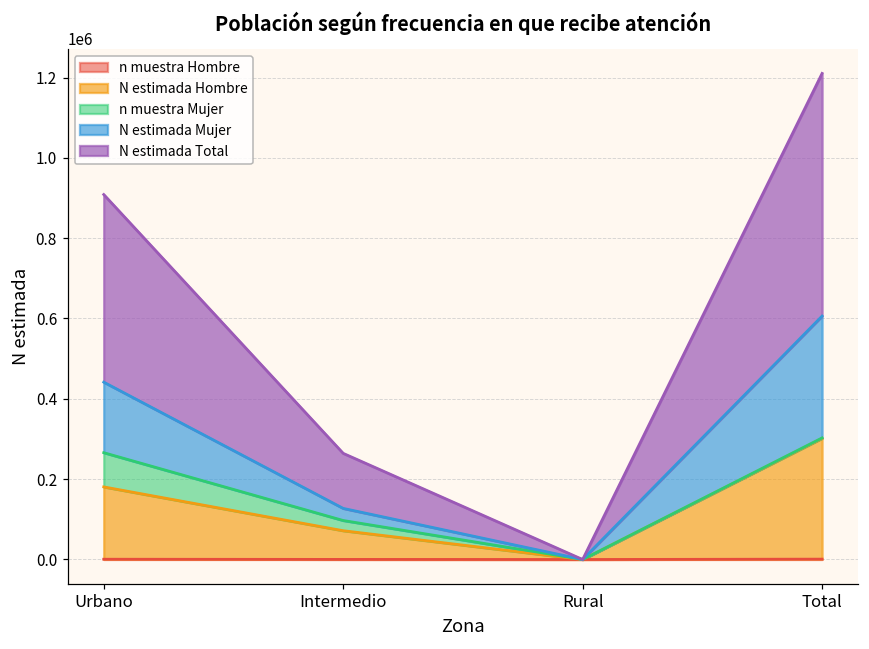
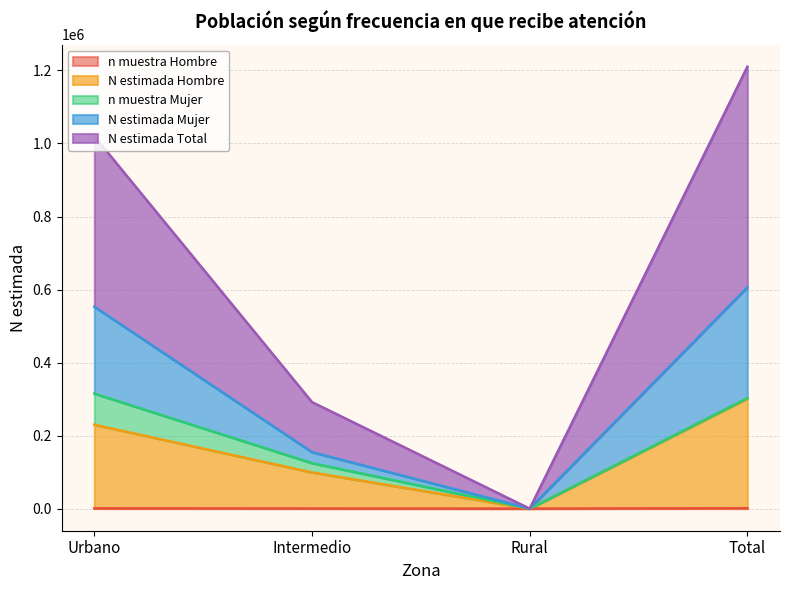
  {
    "n muestra Hombre": {
      "Urbano": 0,
      "Intermedio": 0,
      "Total": 0
    },
    "N estimada Hombre": {
-     "Urbano": 180000,
-     "Intermedio": 70000
+     "Urbano": 230000,
+     "Intermedio": 100000
    },
    "n muestra Mujer": {
      "Urbano": 90000,
      "Intermedio": 30000
    },
    "N estimada Mujer": {
-     "Urbano": 180000,
+     "Urbano": 240000,
      "Intermedio": 30000,
      "Total": 300000
    },
    "N estimada Total": {
      "Intermedio": 140000,
      "Total": 600000
    }
  }
